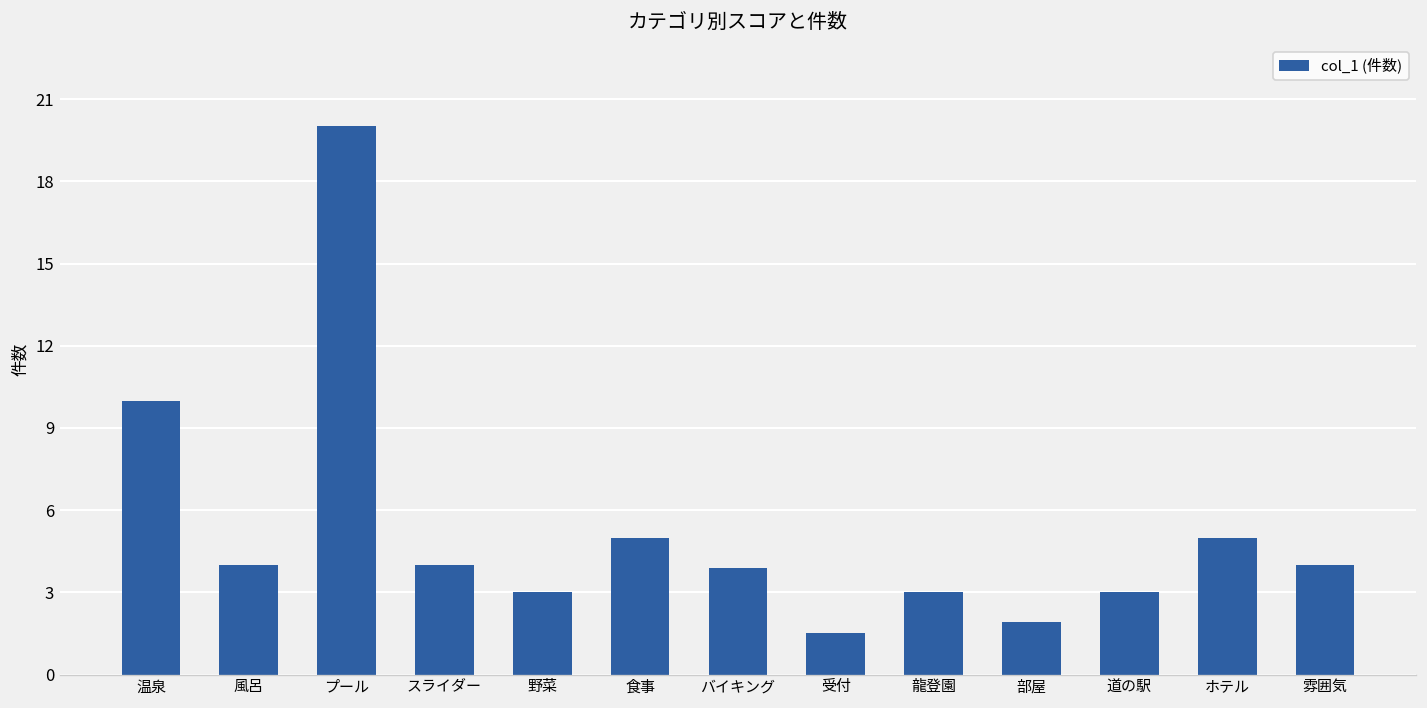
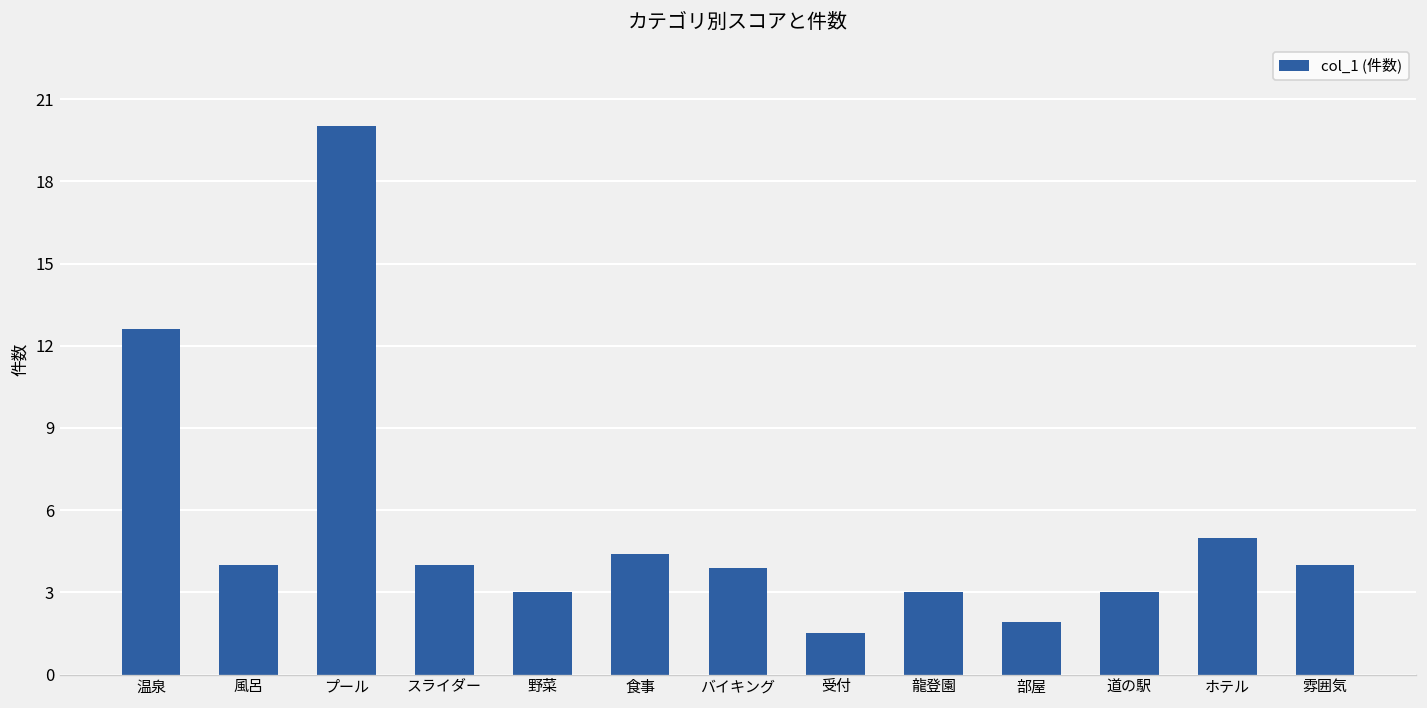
  {
-   "温泉": 10.0,
+   "温泉": 12.6,
    "風呂": 4.0,
    "プール": 20.0,
    "スライダー": 4.0,
    "野菜": 3.0,
-   "食事": 5.0,
+   "食事": 4.4,
    "バイキング": 3.9,
    "受付": 1.5,
    "龍登園": 3.0,
    "部屋": 1.9,
    "道の駅": 3.0,
    "ホテル": 5.0,
    "雰囲気": 4.0
  }
